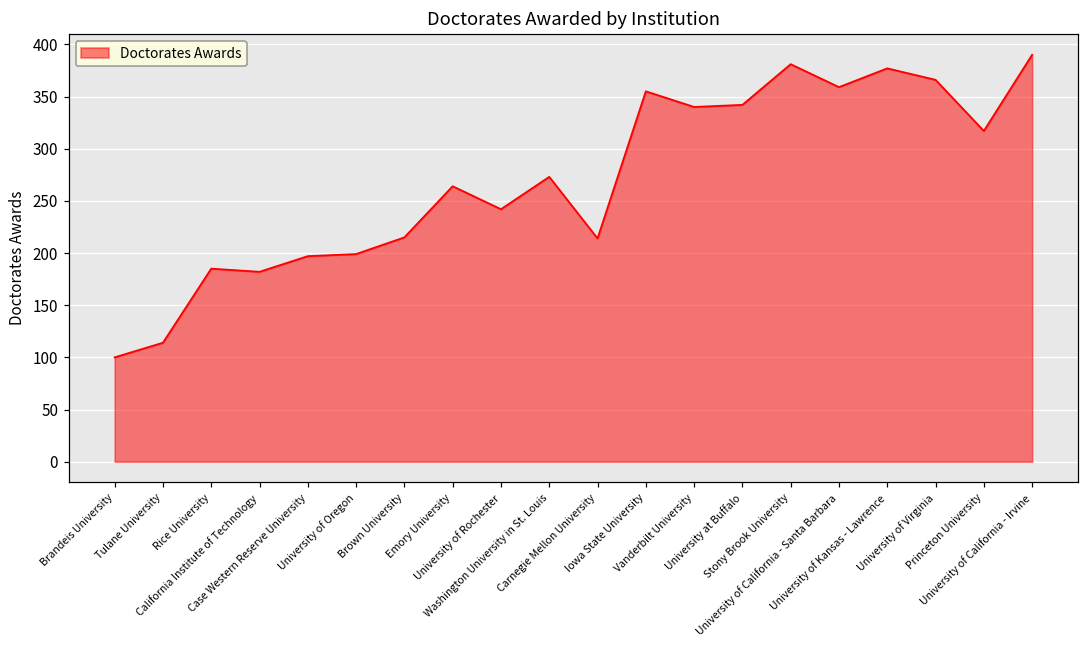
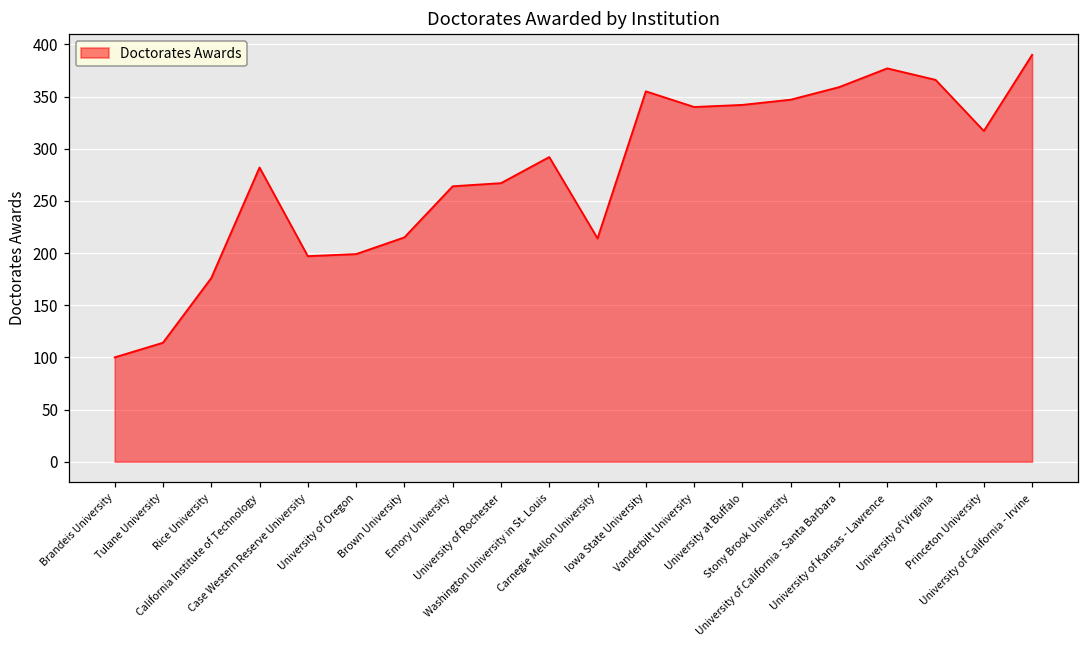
  {
    "Brandeis University": 100,
    "Tulane University": 110,
-   "Rice University": 190,
-   "California Institute of Technology": 180,
+   "Rice University": 180,
+   "California Institute of Technology": 280,
    "Case Western Reserve University": 200,
    "University of Oregon": 200,
    "Brown University": 220,
    "Emory University": 260,
-   "University of Rochester": 240,
-   "Washington University in St. Louis": 270,
+   "University of Rochester": 270,
+   "Washington University in St. Louis": 290,
    "Carnegie Mellon University": 210,
    "Iowa State University": 360,
    "Vanderbilt University": 340,
    "University at Buffalo": 340,
-   "Stony Brook University": 380,
+   "Stony Brook University": 350,
    "University of California - Santa Barbara": 360,
    "University of Kansas - Lawrence": 380,
    "University of Virginia": 370,
    "Princeton University": 320,
    "University of California - Irvine": 390
  }
